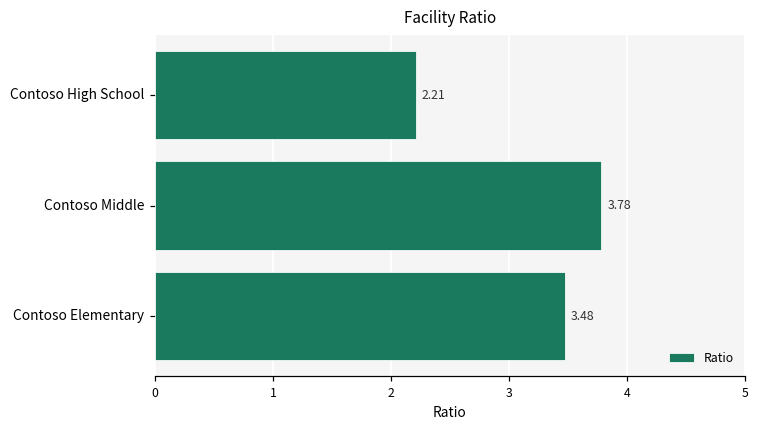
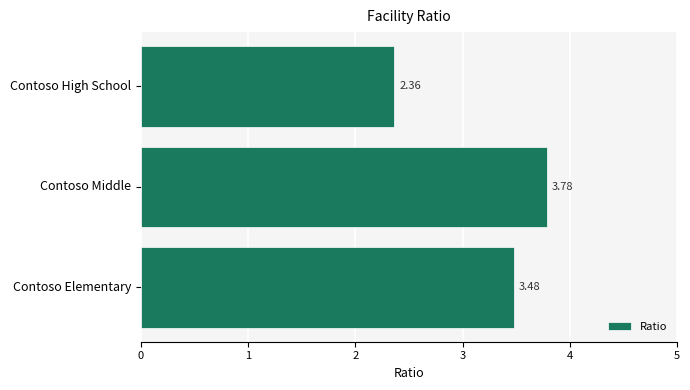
  {
-   "Contoso High School": 2.21,
+   "Contoso High School": 2.36,
    "Contoso Middle": 3.78,
    "Contoso Elementary": 3.48
  }
